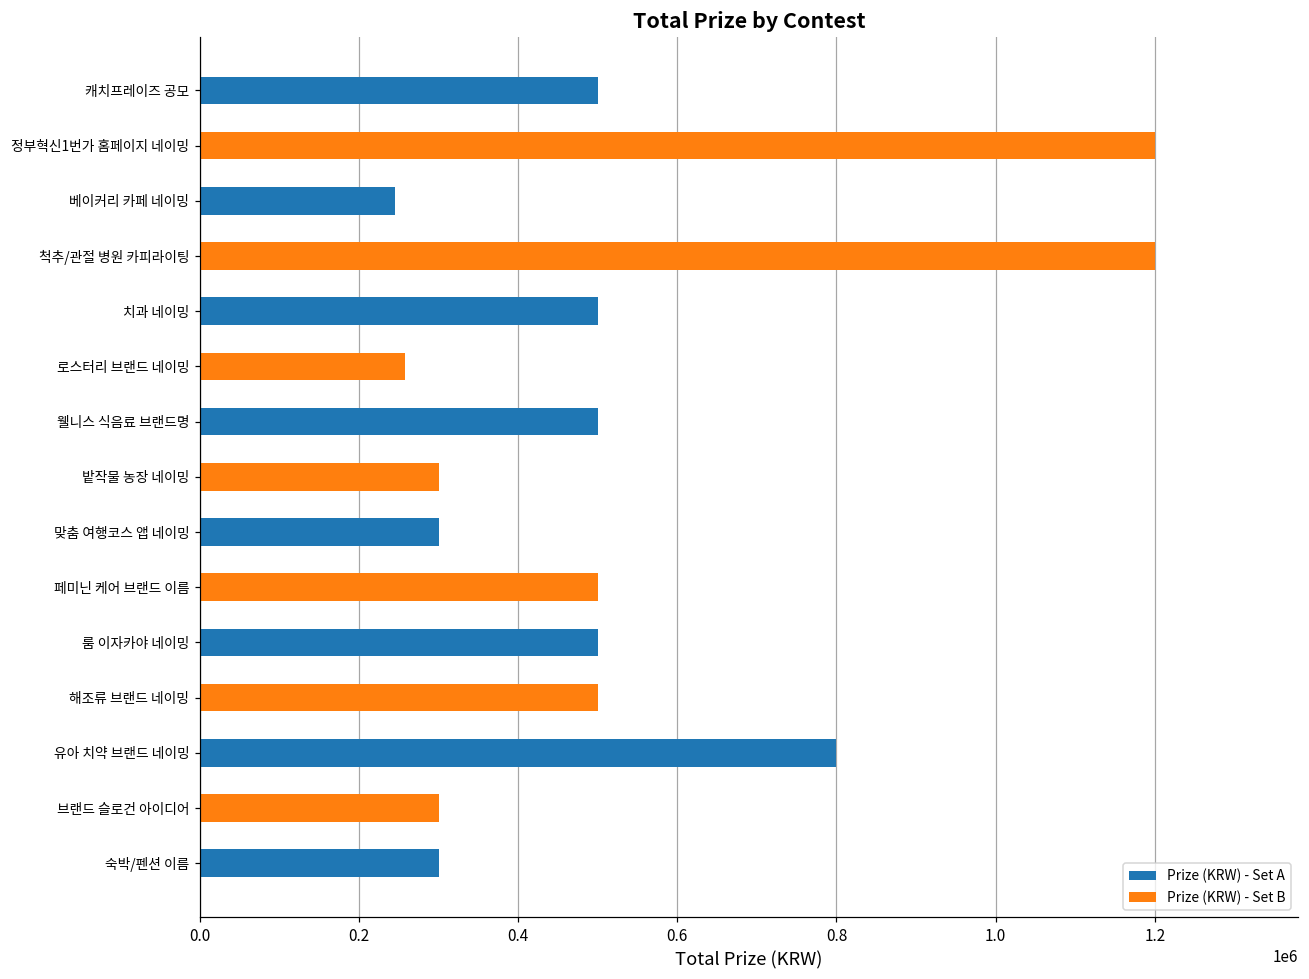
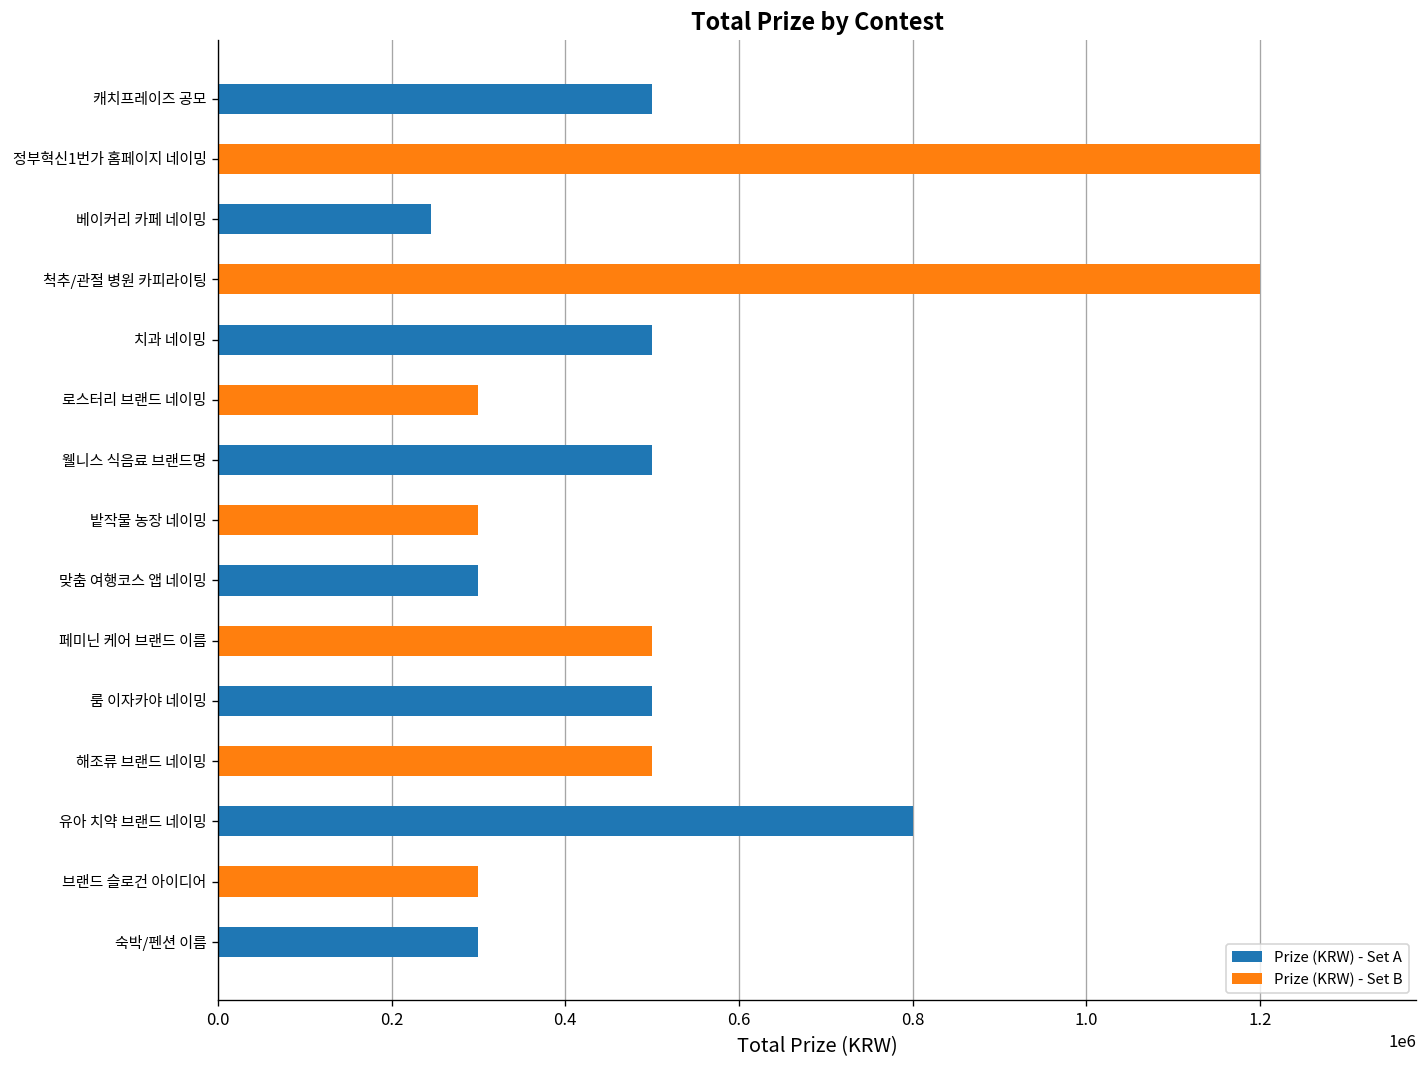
  {
    "캐치프레이즈 공모": 500000,
    "정부혁신1번가 홈페이지 네이밍": 1200000,
    "베이커리 카페 네이밍": 250000,
    "척추/관절 병원 카피라이팅": 1200000,
    "치과 네이밍": 500000,
-   "로스터리 브랜드 네이밍": 260000,
+   "로스터리 브랜드 네이밍": 300000,
    "웰니스 식음료 브랜드명": 500000,
    "밭작물 농장 네이밍": 300000,
    "맞춤 여행코스 앱 네이밍": 300000,
    "페미닌 케어 브랜드 이름": 500000,
    "룸 이자카야 네이밍": 500000,
    "해조류 브랜드 네이밍": 500000,
    "유아 치약 브랜드 네이밍": 800000,
    "브랜드 슬로건 아이디어": 300000,
    "숙박/펜션 이름": 300000
  }
